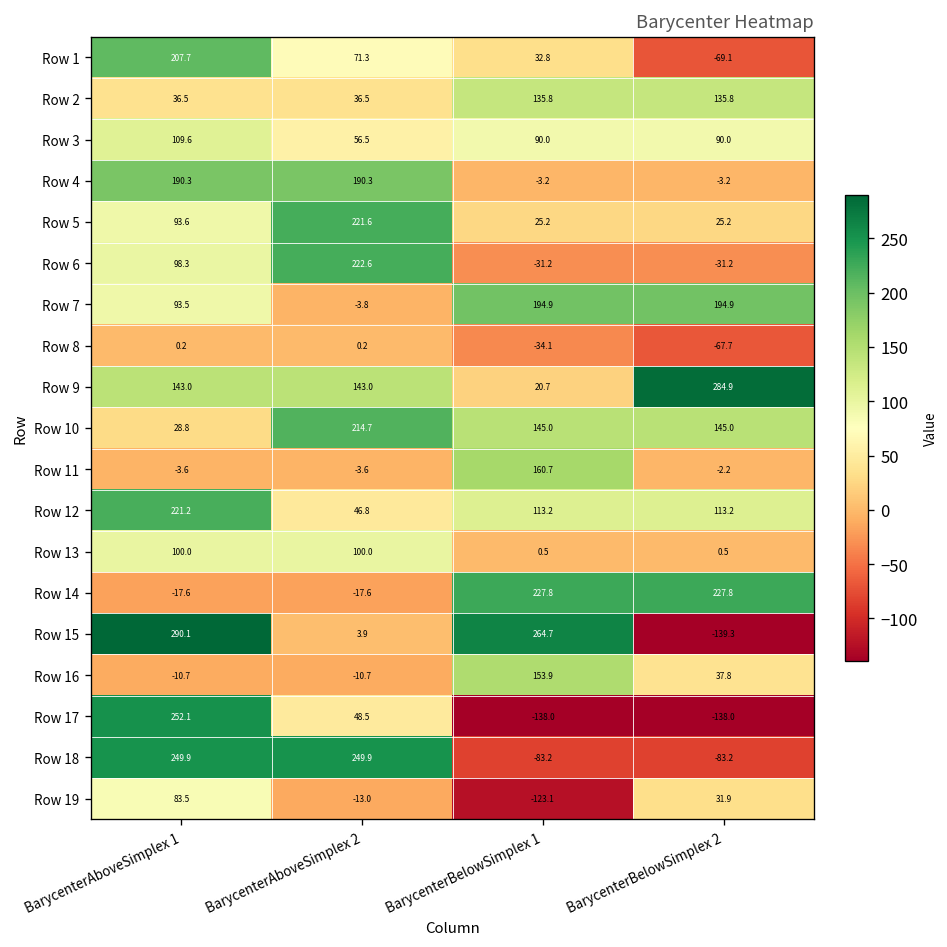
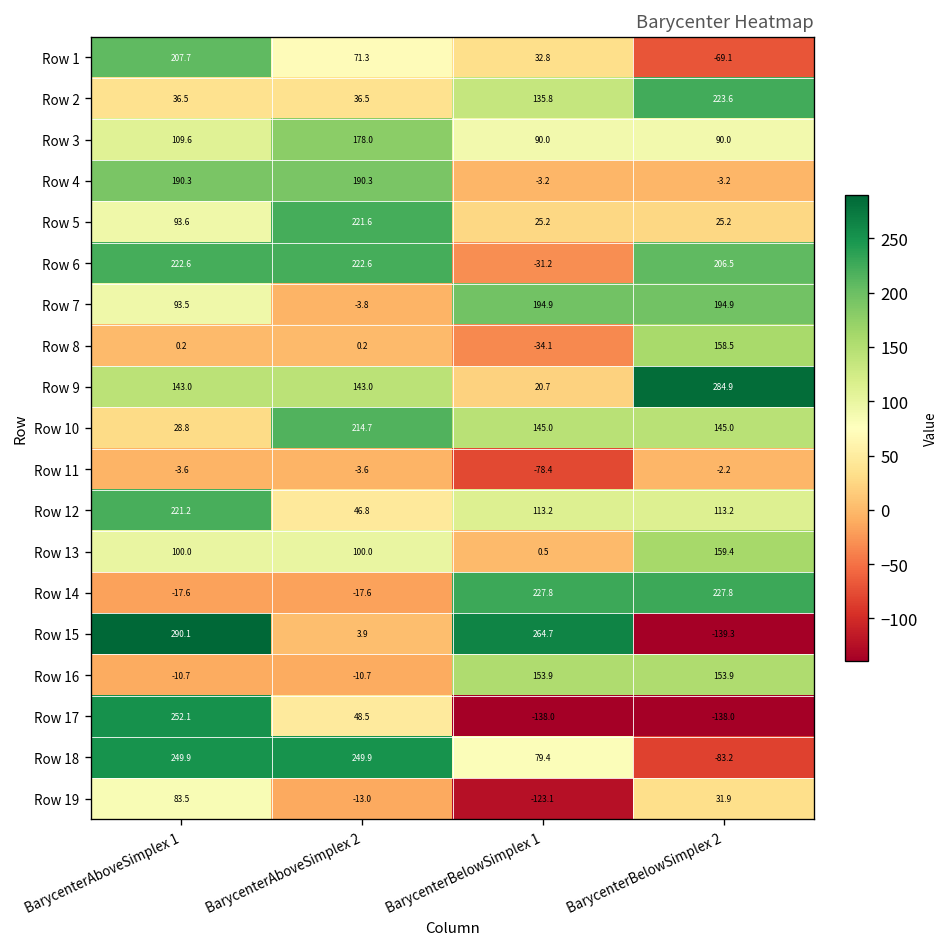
  {
    "Row 1": {
      "BarycenterAboveSimplex 1": 207.7,
      "BarycenterAboveSimplex 2": 71.3,
      "BarycenterBelowSimplex 1": 32.8,
      "BarycenterBelowSimplex 2": -69.1
    },
    "Row 2": {
      "BarycenterAboveSimplex 1": 36.5,
      "BarycenterAboveSimplex 2": 36.5,
      "BarycenterBelowSimplex 1": 135.8,
-     "BarycenterBelowSimplex 2": 135.8
+     "BarycenterBelowSimplex 2": 223.6
    },
    "Row 3": {
      "BarycenterAboveSimplex 1": 109.6,
-     "BarycenterAboveSimplex 2": 56.5,
+     "BarycenterAboveSimplex 2": 178.0,
      "BarycenterBelowSimplex 1": 90.0,
      "BarycenterBelowSimplex 2": 90.0
    },
    "Row 4": {
      "BarycenterAboveSimplex 1": 190.3,
      "BarycenterAboveSimplex 2": 190.3,
      "BarycenterBelowSimplex 1": -3.2,
      "BarycenterBelowSimplex 2": -3.2
    },
    "Row 5": {
      "BarycenterAboveSimplex 1": 93.6,
      "BarycenterAboveSimplex 2": 221.6,
      "BarycenterBelowSimplex 1": 25.2,
      "BarycenterBelowSimplex 2": 25.2
    },
    "Row 6": {
-     "BarycenterAboveSimplex 1": 98.3,
+     "BarycenterAboveSimplex 1": 222.6,
      "BarycenterAboveSimplex 2": 222.6,
      "BarycenterBelowSimplex 1": -31.2,
-     "BarycenterBelowSimplex 2": -31.2
+     "BarycenterBelowSimplex 2": 206.5
    },
    "Row 7": {
      "BarycenterAboveSimplex 1": 93.5,
      "BarycenterAboveSimplex 2": -3.8,
      "BarycenterBelowSimplex 1": 194.9,
      "BarycenterBelowSimplex 2": 194.9
    },
    "Row 8": {
      "BarycenterAboveSimplex 1": 0.2,
      "BarycenterAboveSimplex 2": 0.2,
      "BarycenterBelowSimplex 1": -34.1,
-     "BarycenterBelowSimplex 2": -67.7
+     "BarycenterBelowSimplex 2": 158.5
    },
    "Row 9": {
      "BarycenterAboveSimplex 1": 143.0,
      "BarycenterAboveSimplex 2": 143.0,
      "BarycenterBelowSimplex 1": 20.7,
      "BarycenterBelowSimplex 2": 284.9
    },
    "Row 10": {
      "BarycenterAboveSimplex 1": 28.8,
      "BarycenterAboveSimplex 2": 214.7,
      "BarycenterBelowSimplex 1": 145.0,
      "BarycenterBelowSimplex 2": 145.0
    },
    "Row 11": {
      "BarycenterAboveSimplex 1": -3.6,
      "BarycenterAboveSimplex 2": -3.6,
-     "BarycenterBelowSimplex 1": 160.7,
+     "BarycenterBelowSimplex 1": -78.4,
      "BarycenterBelowSimplex 2": -2.2
    },
    "Row 12": {
      "BarycenterAboveSimplex 1": 221.2,
      "BarycenterAboveSimplex 2": 46.8,
      "BarycenterBelowSimplex 1": 113.2,
      "BarycenterBelowSimplex 2": 113.2
    },
    "Row 13": {
      "BarycenterAboveSimplex 1": 100.0,
      "BarycenterAboveSimplex 2": 100.0,
      "BarycenterBelowSimplex 1": 0.5,
-     "BarycenterBelowSimplex 2": 0.5
+     "BarycenterBelowSimplex 2": 159.4
    },
    "Row 14": {
      "BarycenterAboveSimplex 1": -17.6,
      "BarycenterAboveSimplex 2": -17.6,
      "BarycenterBelowSimplex 1": 227.8,
      "BarycenterBelowSimplex 2": 227.8
    },
    "Row 15": {
      "BarycenterAboveSimplex 1": 290.1,
      "BarycenterAboveSimplex 2": 3.9,
      "BarycenterBelowSimplex 1": 264.7,
      "BarycenterBelowSimplex 2": -139.3
    },
    "Row 16": {
      "BarycenterAboveSimplex 1": -10.7,
      "BarycenterAboveSimplex 2": -10.7,
      "BarycenterBelowSimplex 1": 153.9,
-     "BarycenterBelowSimplex 2": 37.8
+     "BarycenterBelowSimplex 2": 153.9
    },
    "Row 17": {
      "BarycenterAboveSimplex 1": 252.1,
      "BarycenterAboveSimplex 2": 48.5,
      "BarycenterBelowSimplex 1": -138.0,
      "BarycenterBelowSimplex 2": -138.0
    },
    "Row 18": {
      "BarycenterAboveSimplex 1": 249.9,
      "BarycenterAboveSimplex 2": 249.9,
-     "BarycenterBelowSimplex 1": -83.2,
+     "BarycenterBelowSimplex 1": 79.4,
      "BarycenterBelowSimplex 2": -83.2
    },
    "Row 19": {
      "BarycenterAboveSimplex 1": 83.5,
      "BarycenterAboveSimplex 2": -13.0,
      "BarycenterBelowSimplex 1": -123.1,
      "BarycenterBelowSimplex 2": 31.9
    }
  }
